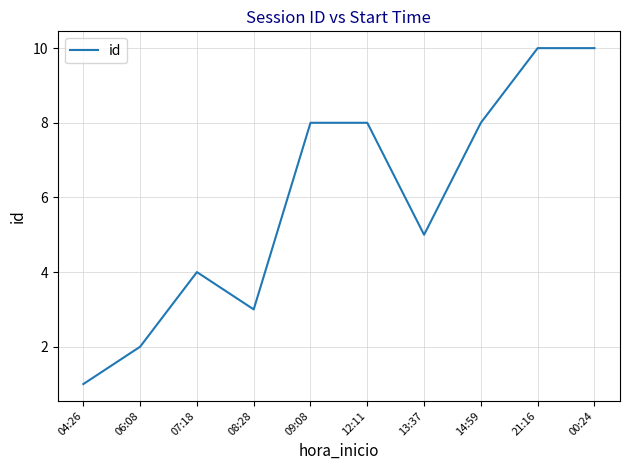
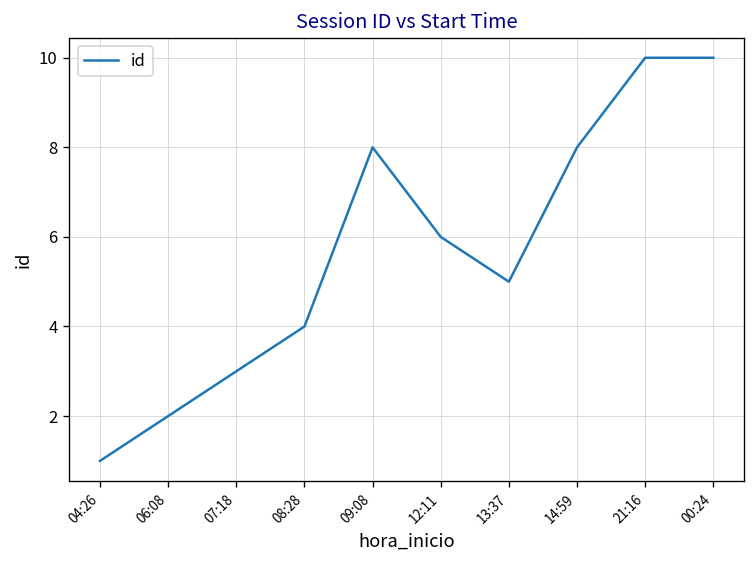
  {
    "04:26": 1,
    "06:08": 2,
-   "07:18": 4,
-   "08:28": 3,
+   "07:18": 3,
+   "08:28": 4,
    "09:08": 8,
-   "12:11": 8,
+   "12:11": 6,
    "13:37": 5,
    "14:59": 8,
    "21:16": 10,
    "00:24": 10
  }
